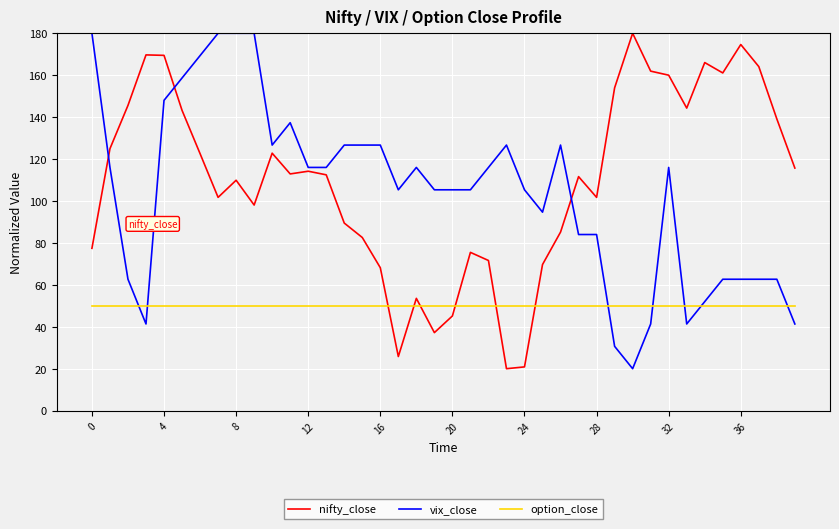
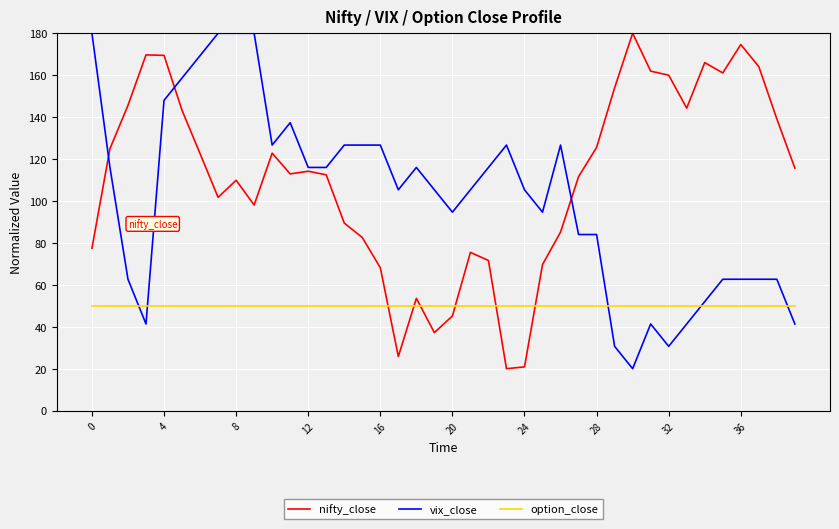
  {
    "nifty_close": {
      "0": 77,
      "4": 169,
      "8": 110,
      "12": 114,
      "16": 68,
      "20": 45,
      "24": 21,
-     "28": 102,
+     "28": 126,
      "32": 160,
      "36": 175
    },
    "vix_close": {
      "0": 180,
      "4": 148,
      "8": 180,
      "12": 116,
      "16": 127,
-     "20": 105,
+     "20": 95,
      "24": 105,
      "28": 84,
-     "32": 116,
+     "32": 31,
      "36": 63
    },
    "option_close": {
      "0": 50,
      "4": 50,
      "8": 50,
      "12": 50,
      "16": 50,
      "20": 50,
      "24": 50,
      "28": 50,
      "32": 50,
      "36": 50
    }
  }
